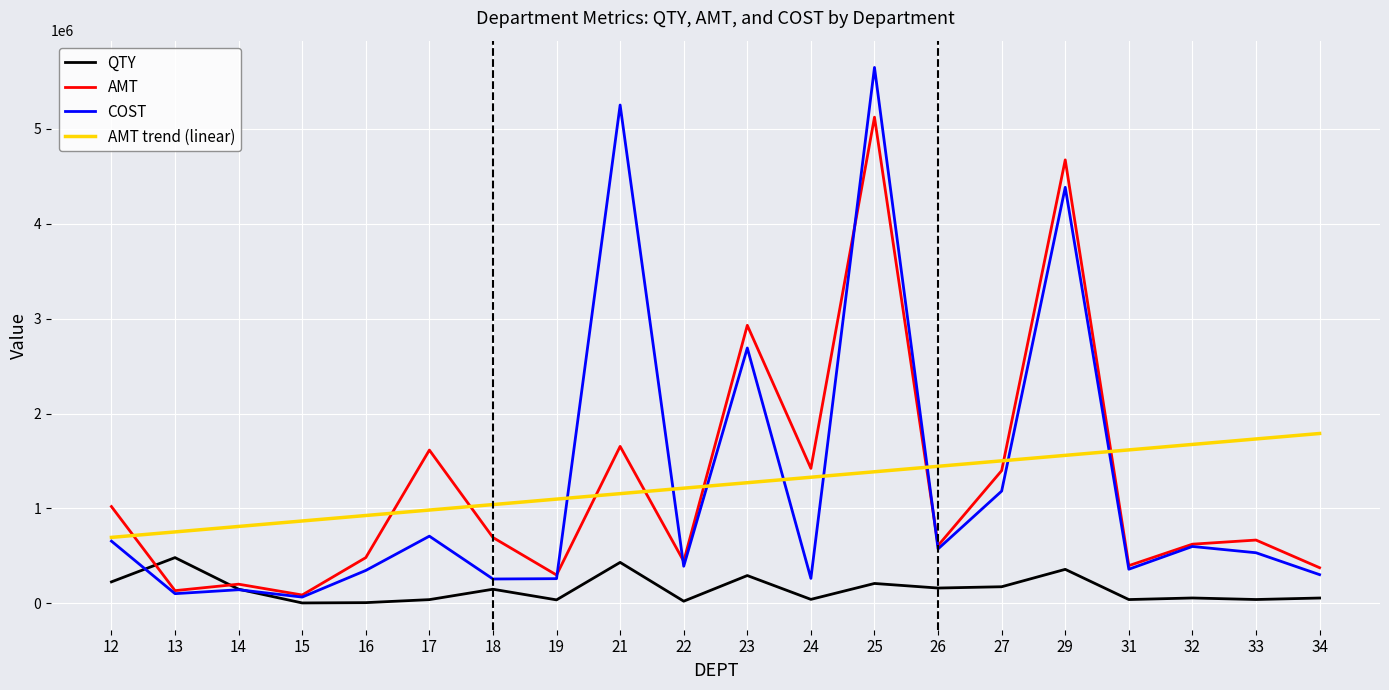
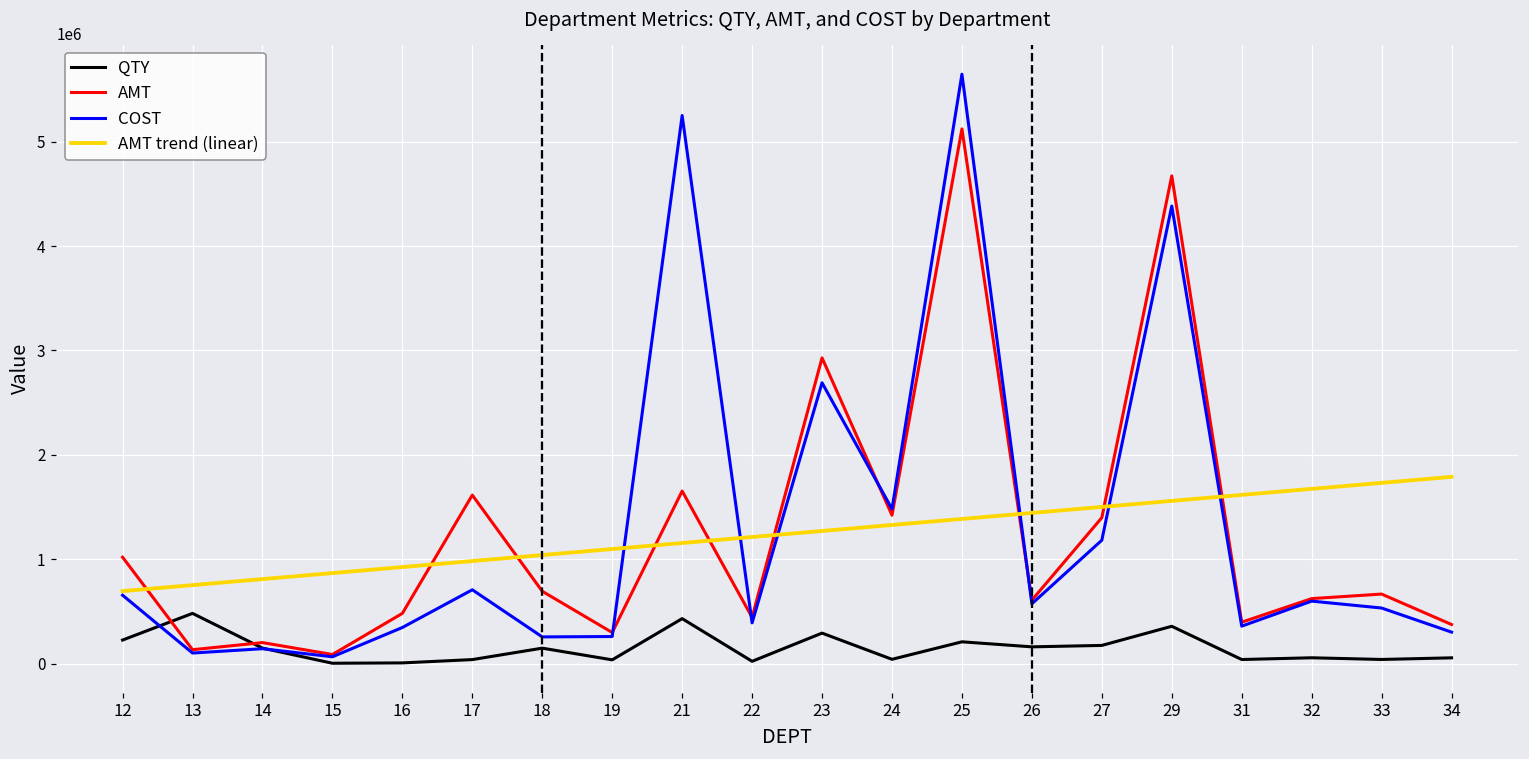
  {
    "QTY": {
      "12": 200000,
      "13": 500000,
      "15": 0,
      "16": 0,
      "17": 0,
      "18": 100000,
      "19": 0,
      "21": 400000,
      "22": 0,
      "23": 300000,
      "24": 0,
      "25": 200000,
      "26": 200000,
      "27": 200000,
      "29": 400000,
      "31": 0,
      "32": 100000,
      "33": 0,
      "34": 100000
    },
    "AMT": {
      "12": 1000000,
      "13": 100000,
      "14": 200000,
      "16": 500000,
      "17": 1600000,
      "18": 700000,
      "19": 300000,
      "21": 1700000,
      "22": 400000,
      "23": 2900000,
      "24": 1400000,
      "25": 5100000,
      "26": 600000,
      "27": 1400000,
      "29": 4700000,
      "31": 400000,
      "33": 700000,
      "34": 400000
    },
    "COST": {
      "12": 700000,
      "13": 100000,
      "16": 300000,
      "17": 700000,
      "18": 300000,
      "19": 300000,
      "21": 5200000,
      "22": 400000,
      "23": 2700000,
-     "24": 300000,
+     "24": 1500000,
      "25": 5600000,
      "26": 600000,
      "27": 1200000,
      "29": 4400000,
      "31": 400000,
      "33": 500000,
      "34": 300000
    },
    "AMT trend (linear)": {
      "12": 700000,
      "13": 800000,
      "14": 800000,
      "15": 900000,
      "16": 900000,
      "17": 1000000,
      "18": 1000000,
      "19": 1100000,
      "21": 1200000,
      "22": 1200000,
      "23": 1300000,
      "24": 1300000,
      "25": 1400000,
      "26": 1400000,
      "27": 1500000,
      "29": 1600000,
      "31": 1600000,
      "32": 1700000,
      "33": 1700000,
      "34": 1800000
    }
  }
